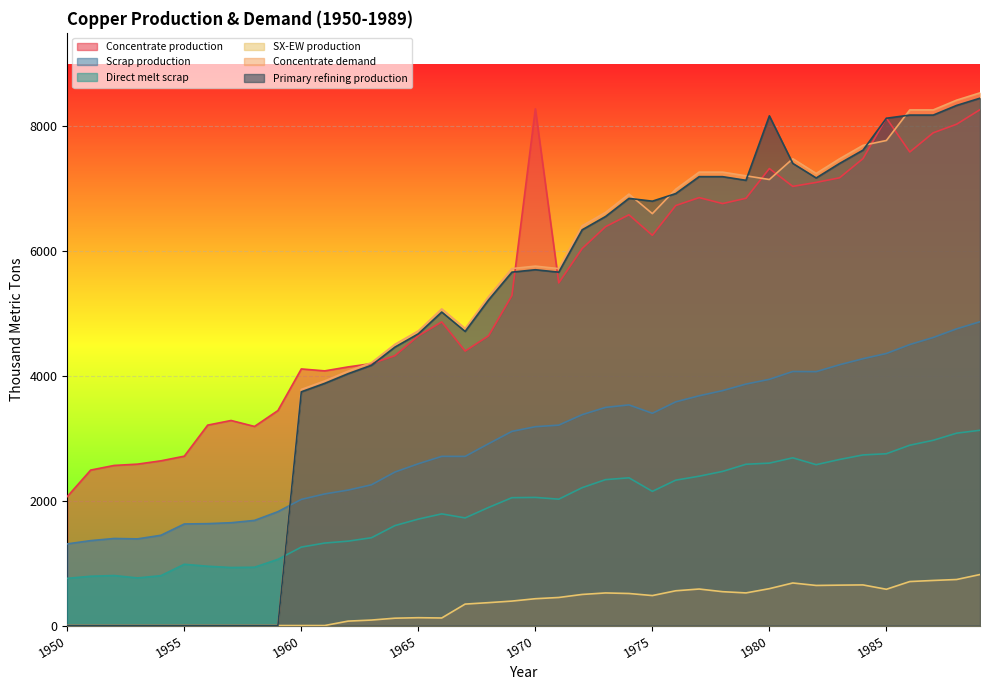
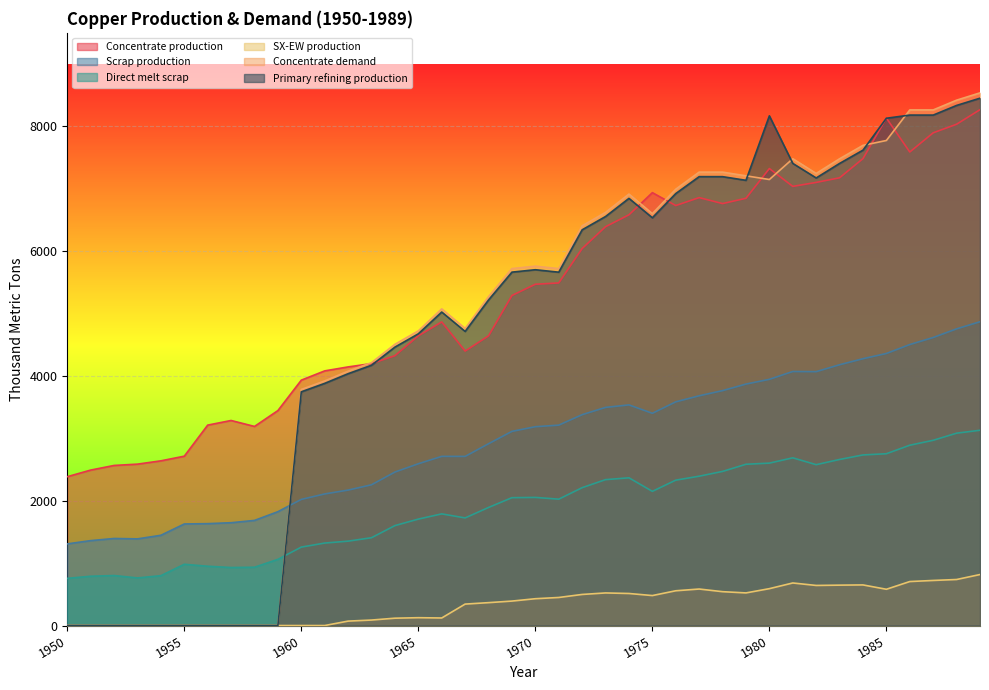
  {
    "Concentrate production": {
-     "1950": 2100,
+     "1950": 2400,
      "1955": 2700,
-     "1960": 4100,
-     "1970": 8300,
-     "1975": 6300,
+     "1960": 3900,
+     "1970": 5500,
+     "1975": 6900,
      "1980": 7300
    },
    "Primary refining production": {
      "1970": 5700,
-     "1975": 6800,
+     "1975": 6500,
      "1980": 8200
    }
  }
